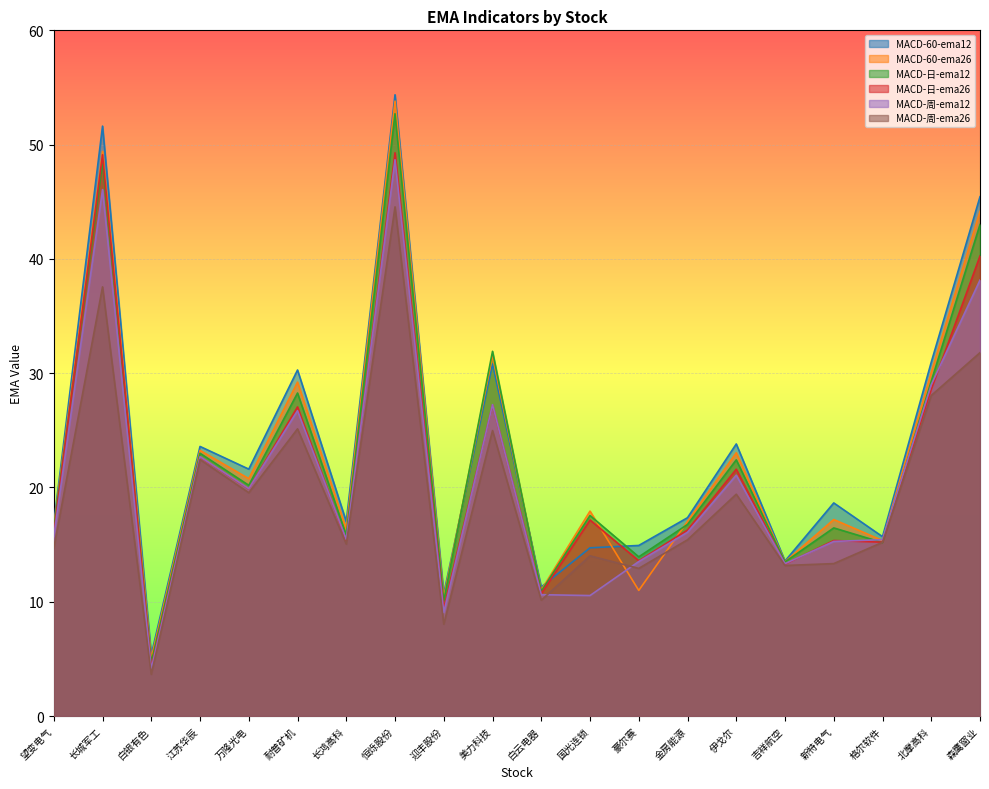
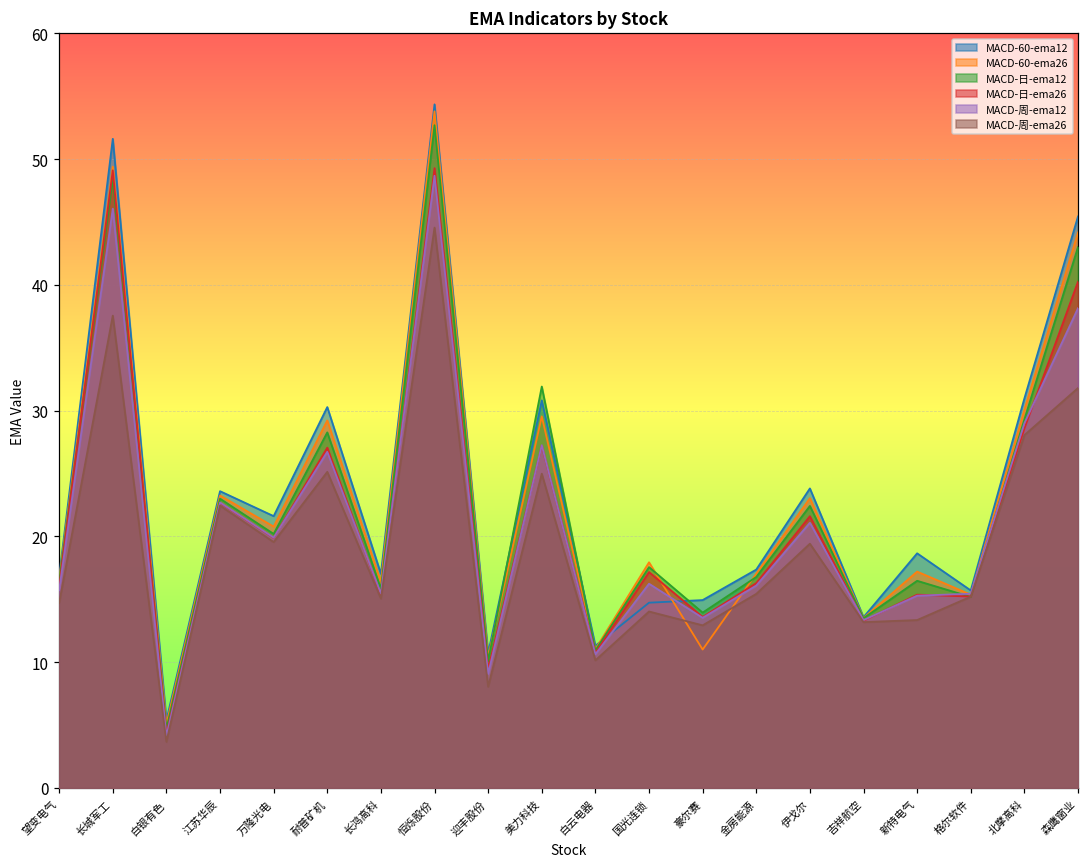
  {
    "MACD-60-ema12": {
      "望变电气": 16.8,
      "长城军工": 51.6,
      "白银有色": 5.4,
      "江苏华辰": 23.6,
      "万隆光电": 21.6,
      "耐普矿机": 30.3,
      "长鸿高科": 17.0,
      "恒烁股份": 54.4,
      "迎丰股份": 10.7,
      "美力科技": 30.8,
      "白云电器": 11.3,
      "国光连锁": 14.7,
      "豪尔赛": 14.9,
      "金房能源": 17.4,
      "伊戈尔": 23.8,
      "新特电气": 18.6,
      "格尔软件": 15.7,
      "北摩高科": 31.0,
      "森鹰窗业": 45.4
    },
    "MACD-60-ema26": {
      "长城军工": 49.4,
      "白银有色": 5.1,
      "江苏华辰": 23.2,
      "万隆光电": 20.8,
      "耐普矿机": 29.2,
      "长鸿高科": 16.4,
      "恒烁股份": 53.8,
      "迎丰股份": 10.4,
-     "美力科技": 31.5,
+     "美力科技": 29.5,
      "国光连锁": 17.9,
      "豪尔赛": 11.0,
      "金房能源": 17.0,
      "伊戈尔": 23.0,
      "新特电气": 17.2,
      "北摩高科": 30.1,
      "森鹰窗业": 44.2
    },
    "MACD-日-ema12": {
      "长城军工": 48.5,
      "白银有色": 4.7,
      "江苏华辰": 23.0,
      "万隆光电": 20.2,
      "耐普矿机": 28.3,
      "长鸿高科": 15.8,
      "恒烁股份": 52.7,
      "迎丰股份": 10.1,
      "美力科技": 31.9,
      "国光连锁": 17.6,
      "豪尔赛": 13.9,
      "金房能源": 16.8,
      "伊戈尔": 22.4,
      "新特电气": 16.5,
      "北摩高科": 29.3,
      "森鹰窗业": 43.0
    },
    "MACD-日-ema26": {
      "望变电气": 16.0,
      "长城军工": 49.1,
      "耐普矿机": 27.1,
      "恒烁股份": 49.3,
      "迎丰股份": 9.4,
      "国光连锁": 17.2,
      "伊戈尔": 21.6,
      "北摩高科": 28.6,
      "森鹰窗业": 40.3
    },
    "MACD-周-ema12": {
      "望变电气": 15.7,
      "长城军工": 46.1,
      "耐普矿机": 26.7,
      "恒烁股份": 48.7,
      "迎丰股份": 9.1,
-     "国光连锁": 10.5,
+     "国光连锁": 16.2,
      "伊戈尔": 21.1,
      "北摩高科": 29.0,
      "森鹰窗业": 38.1
    },
    "MACD-周-ema26": {
      "望变电气": 14.7,
      "长城军工": 37.6,
      "白银有色": 3.7,
      "江苏华辰": 22.4,
      "万隆光电": 19.5,
      "耐普矿机": 25.1,
      "长鸿高科": 15.0,
      "恒烁股份": 44.6,
      "迎丰股份": 8.0,
      "美力科技": 25.0,
      "白云电器": 10.1,
      "国光连锁": 14.0,
      "豪尔赛": 12.9,
      "金房能源": 15.4,
      "伊戈尔": 19.4,
      "新特电气": 13.3,
      "北摩高科": 28.1,
      "森鹰窗业": 31.8
    }
  }
